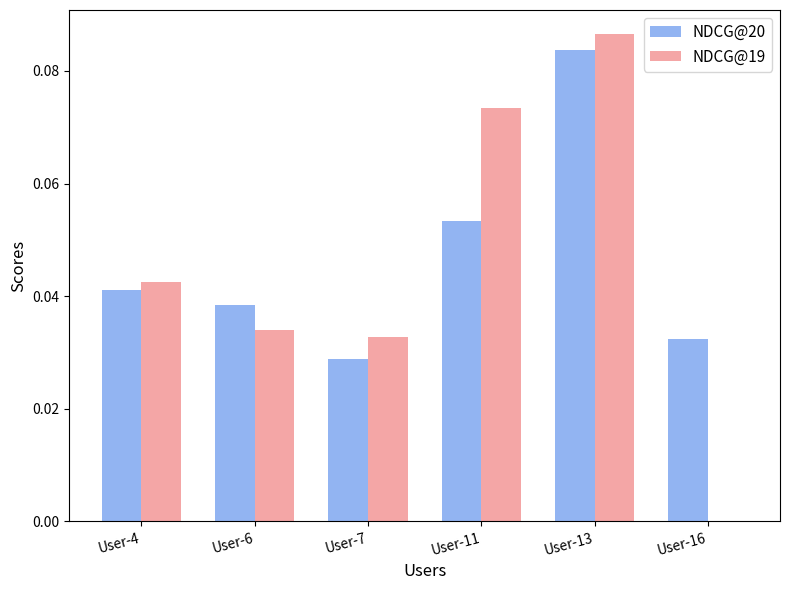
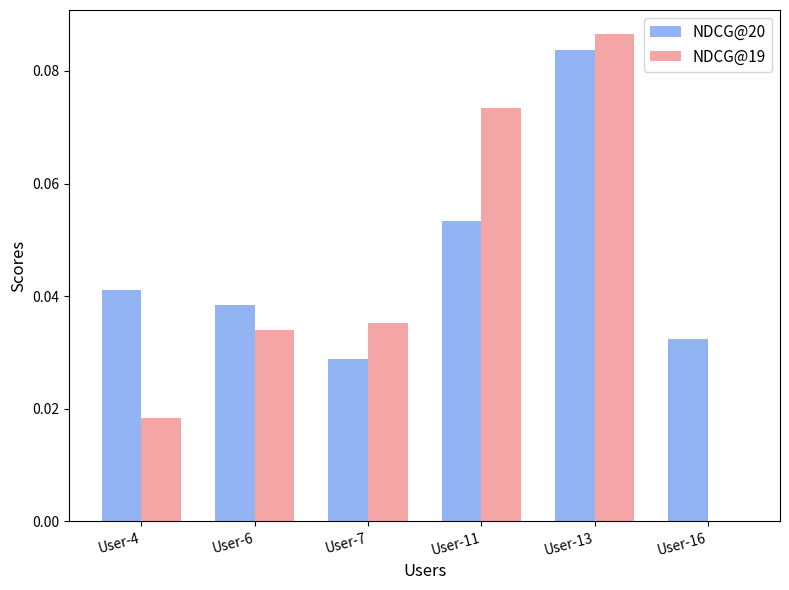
  {
    "NDCG@20": {
      "User-4": 0.041,
      "User-6": 0.038,
      "User-7": 0.029,
      "User-11": 0.053,
      "User-13": 0.084,
      "User-16": 0.032
    },
    "NDCG@19": {
-     "User-4": 0.042,
+     "User-4": 0.018,
      "User-6": 0.034,
-     "User-7": 0.033,
+     "User-7": 0.035,
      "User-11": 0.073,
      "User-13": 0.087,
      "User-16": 0.000
    }
  }
